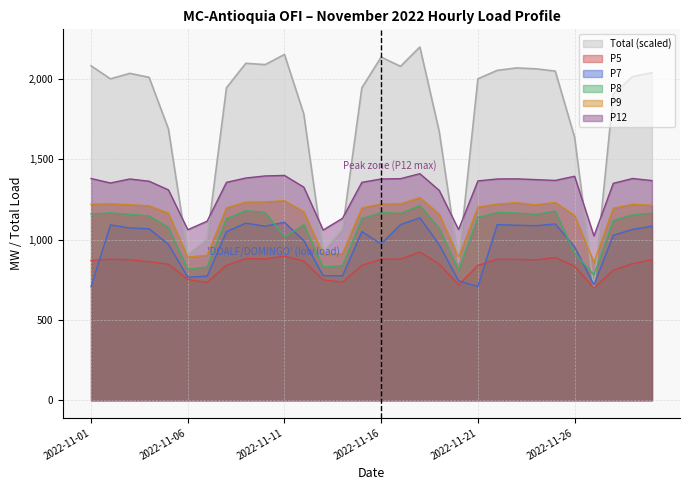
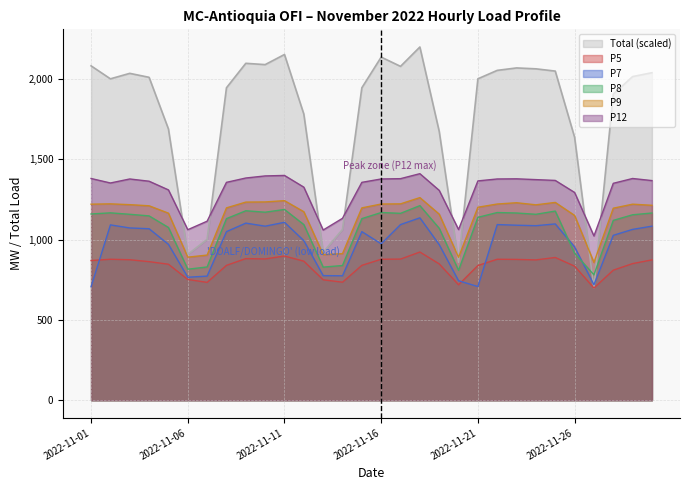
  {
    "Total (scaled)": {
      "2022-11-01": "2,080",
      "2022-11-06": "910",
      "2022-11-11": "2,150",
      "2022-11-16": "2,140",
      "2022-11-21": "2,000",
      "2022-11-26": "1,640"
    },
    "P7": {
      "2022-11-01": "710",
      "2022-11-11": "1,110",
      "2022-11-16": "970",
      "2022-11-21": "710",
      "2022-11-26": "960"
    },
    "P8": {
      "2022-11-01": "1,160",
      "2022-11-06": "820",
-     "2022-11-11": "1,020",
+     "2022-11-11": "1,190",
      "2022-11-16": "1,170",
      "2022-11-21": "1,140",
      "2022-11-26": "920"
    },
    "P12": {
      "2022-11-01": "1,380",
      "2022-11-06": "1,060",
      "2022-11-11": "1,400",
      "2022-11-16": "1,380",
      "2022-11-21": "1,370",
-     "2022-11-26": "1,400"
+     "2022-11-26": "1,290"
    }
  }
